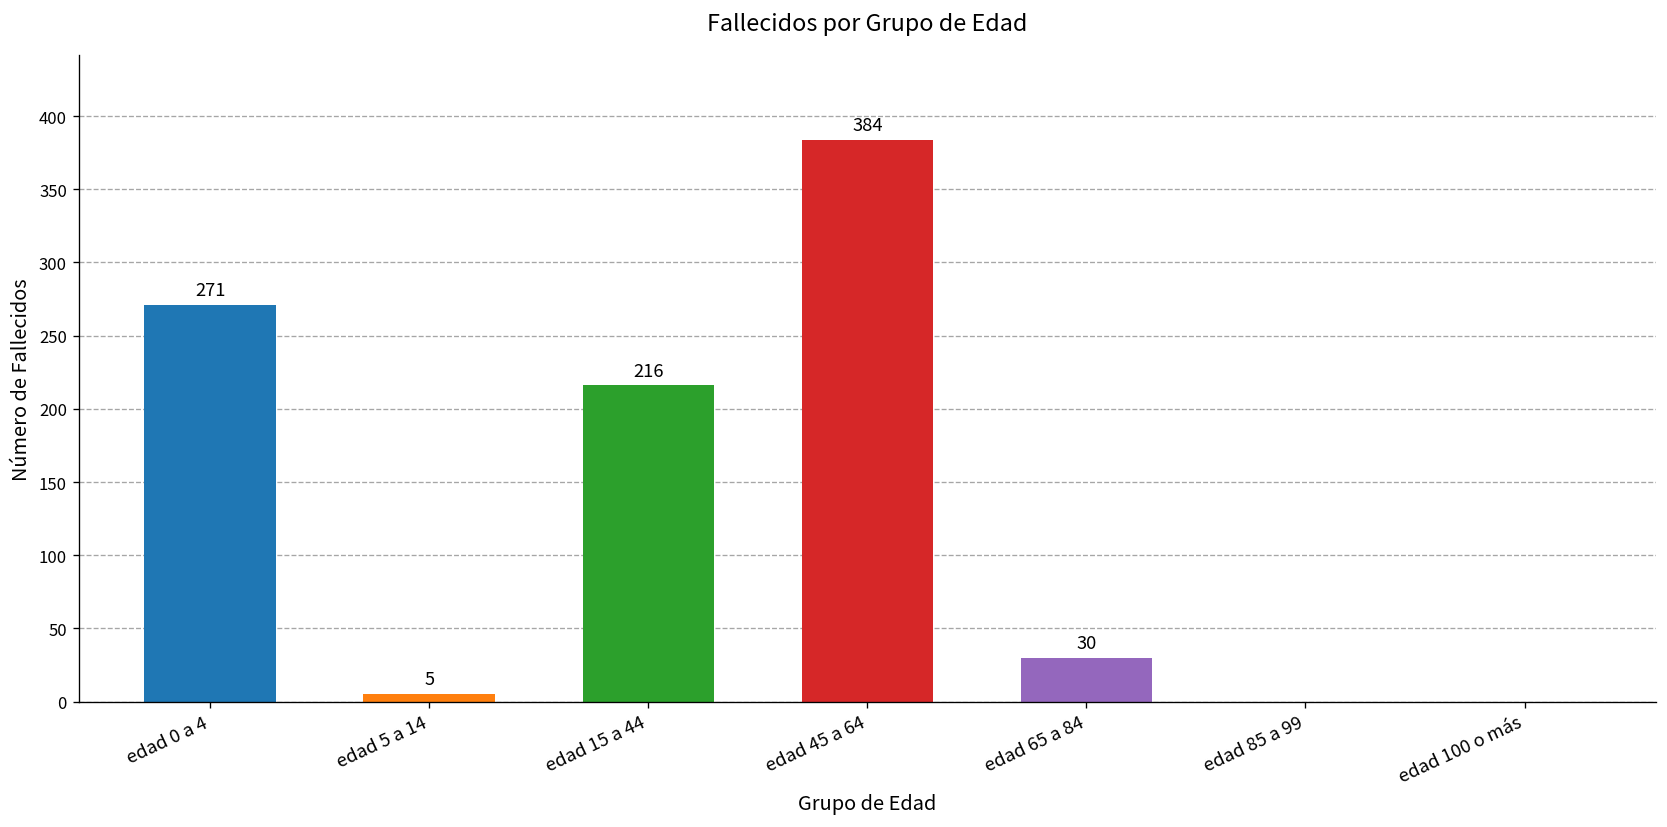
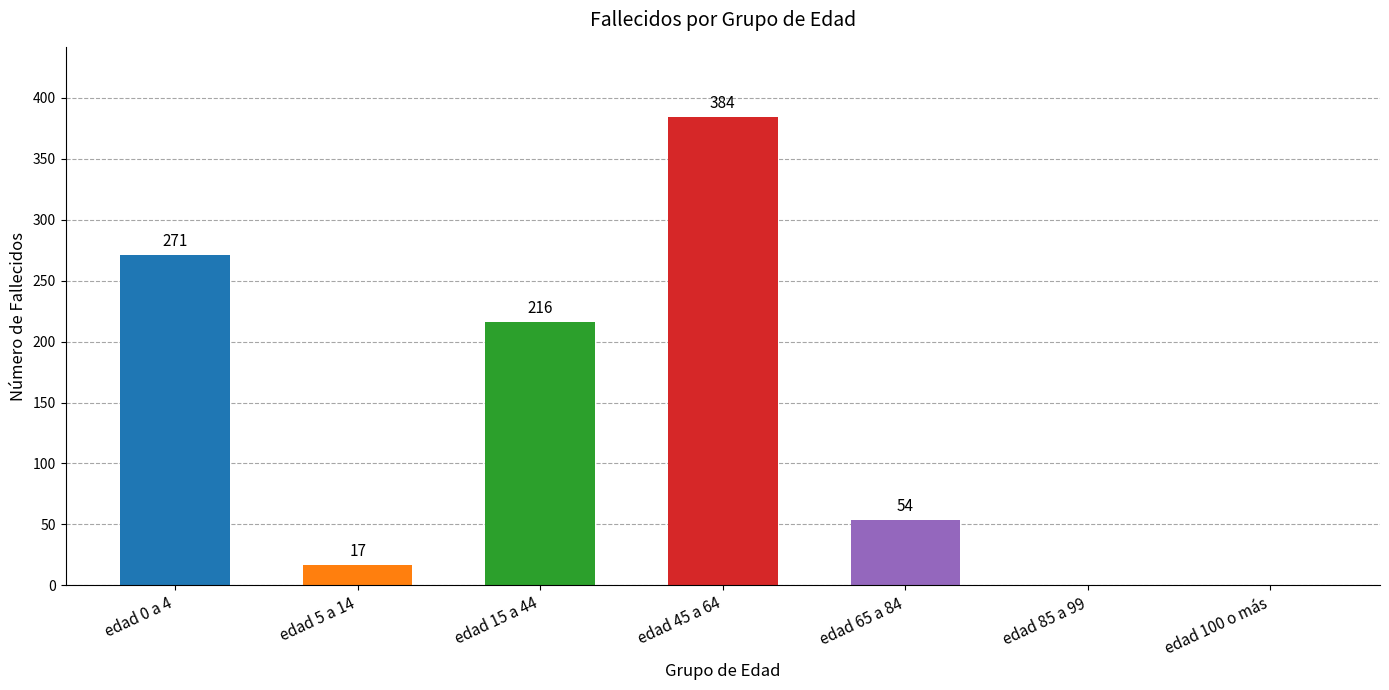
  {
    "edad 0 a 4": 271,
-   "edad 5 a 14": 5,
+   "edad 5 a 14": 17,
    "edad 15 a 44": 216,
    "edad 45 a 64": 384,
-   "edad 65 a 84": 30
+   "edad 65 a 84": 54
  }
